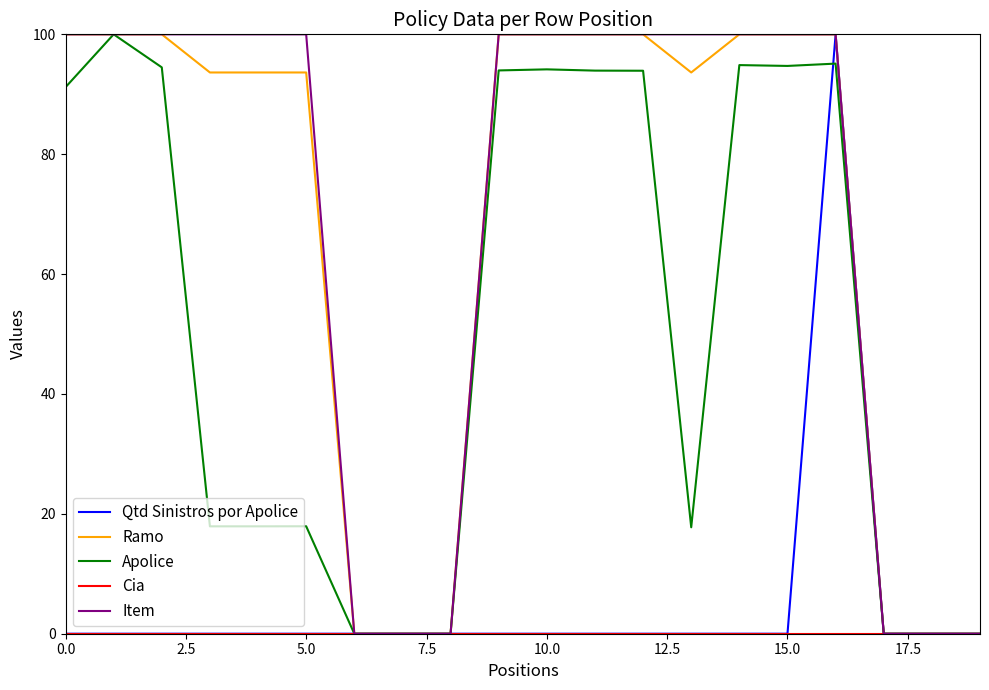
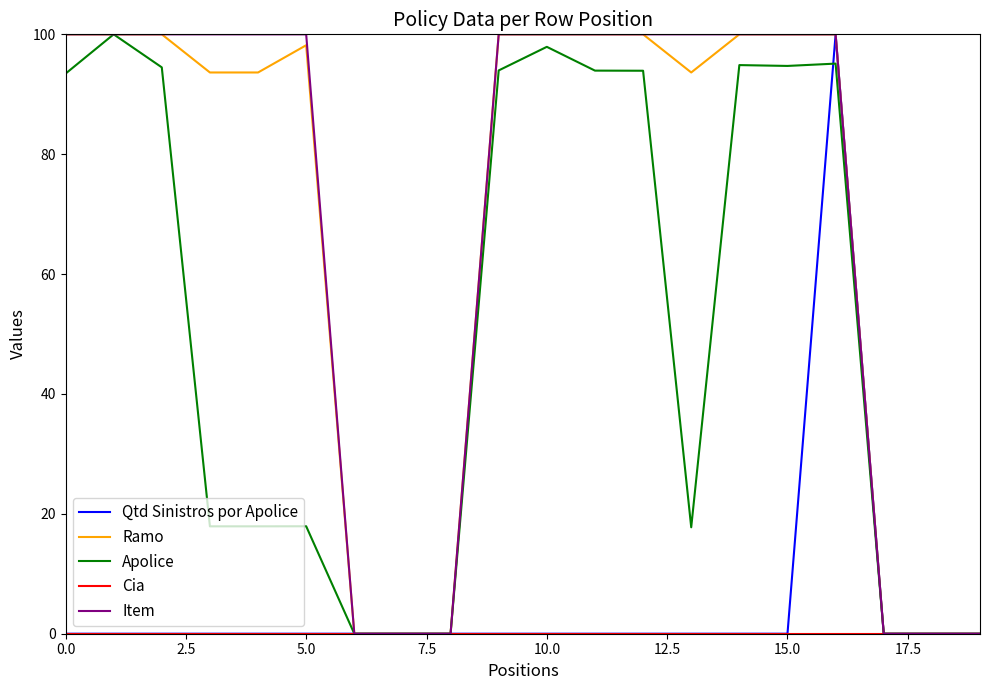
  {
    "Ramo": {
-     "5.0": 94
+     "5.0": 98
    },
    "Apolice": {
-     "0.0": 91,
+     "0.0": 93,
      "5.0": 18,
-     "10.0": 94,
+     "10.0": 98,
      "15.0": 95
    },
    "Item": {
      "5.0": 100
    }
  }
